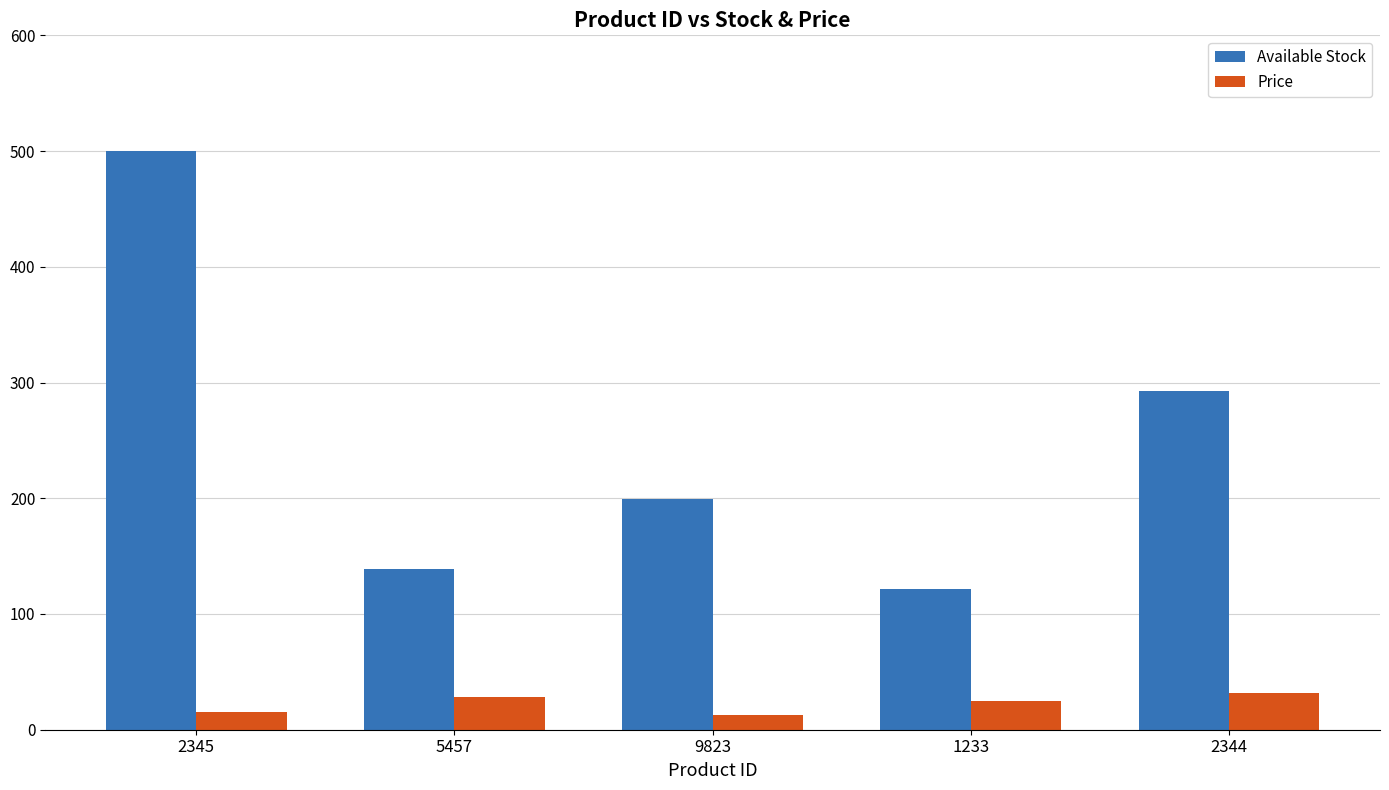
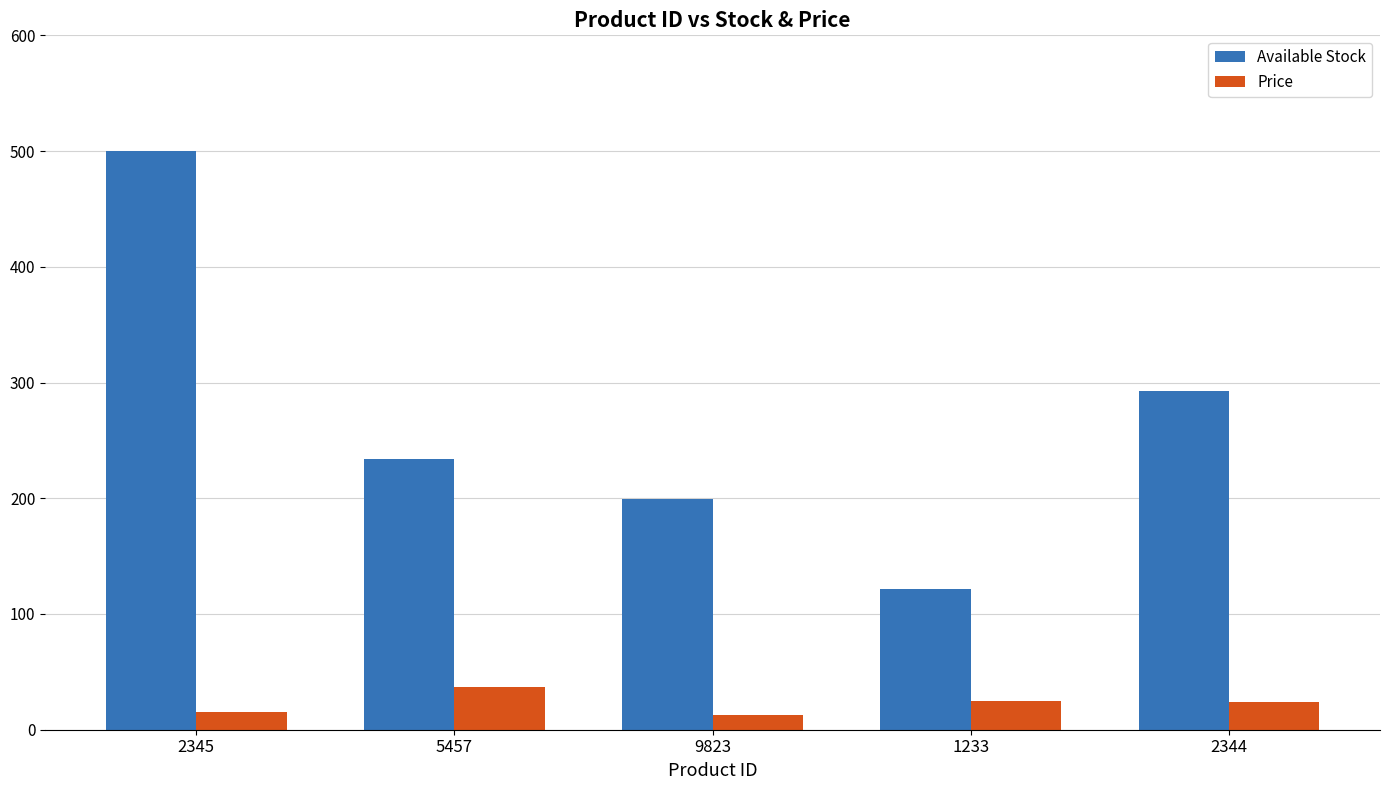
  {
    "Available Stock": {
      "2345": 500,
-     "5457": 139,
+     "5457": 234,
      "9823": 199,
      "1233": 122,
      "2344": 293
    },
    "Price": {
      "2345": 15,
-     "5457": 28,
+     "5457": 37,
      "9823": 13,
      "1233": 25,
-     "2344": 32
+     "2344": 24
    }
  }
